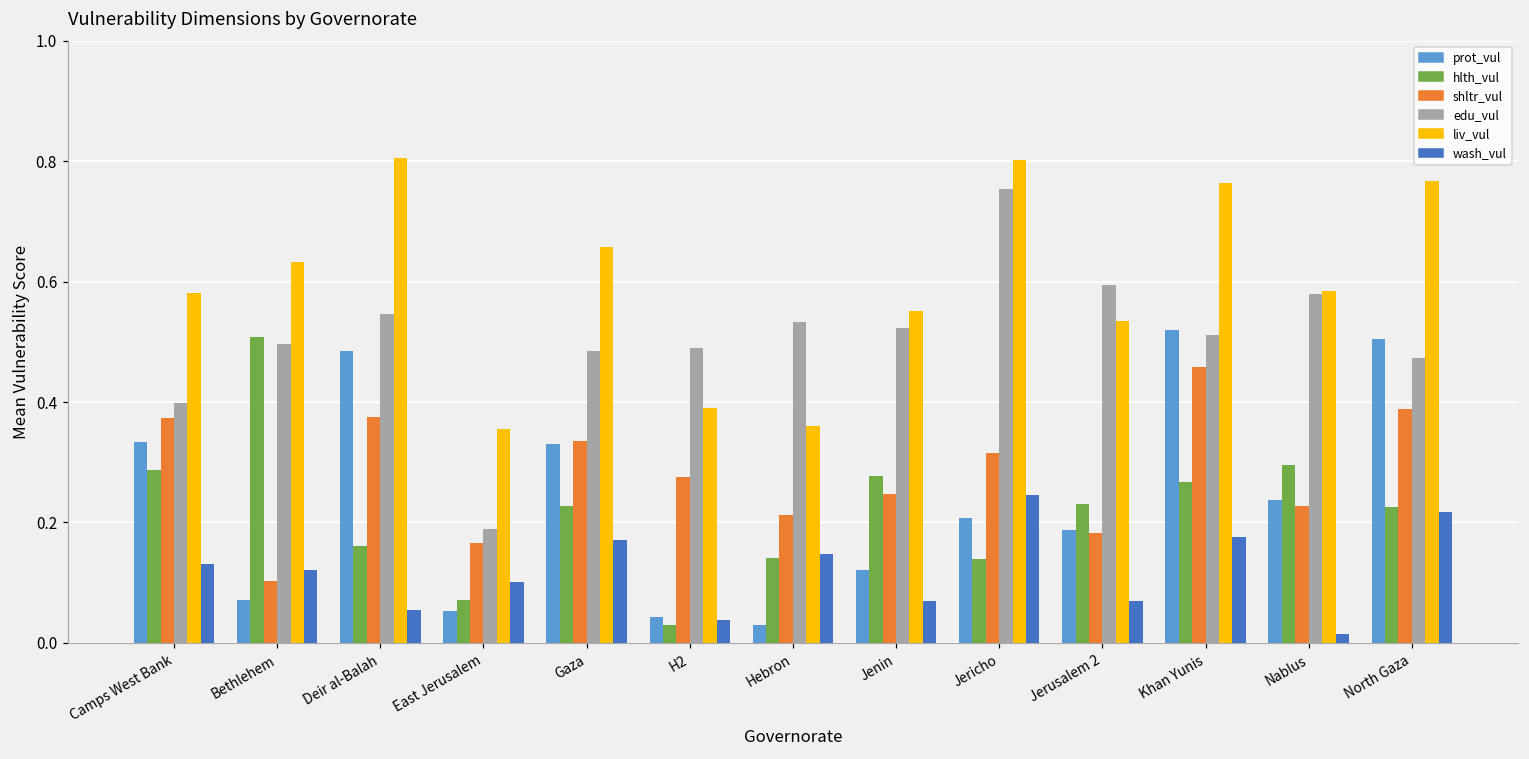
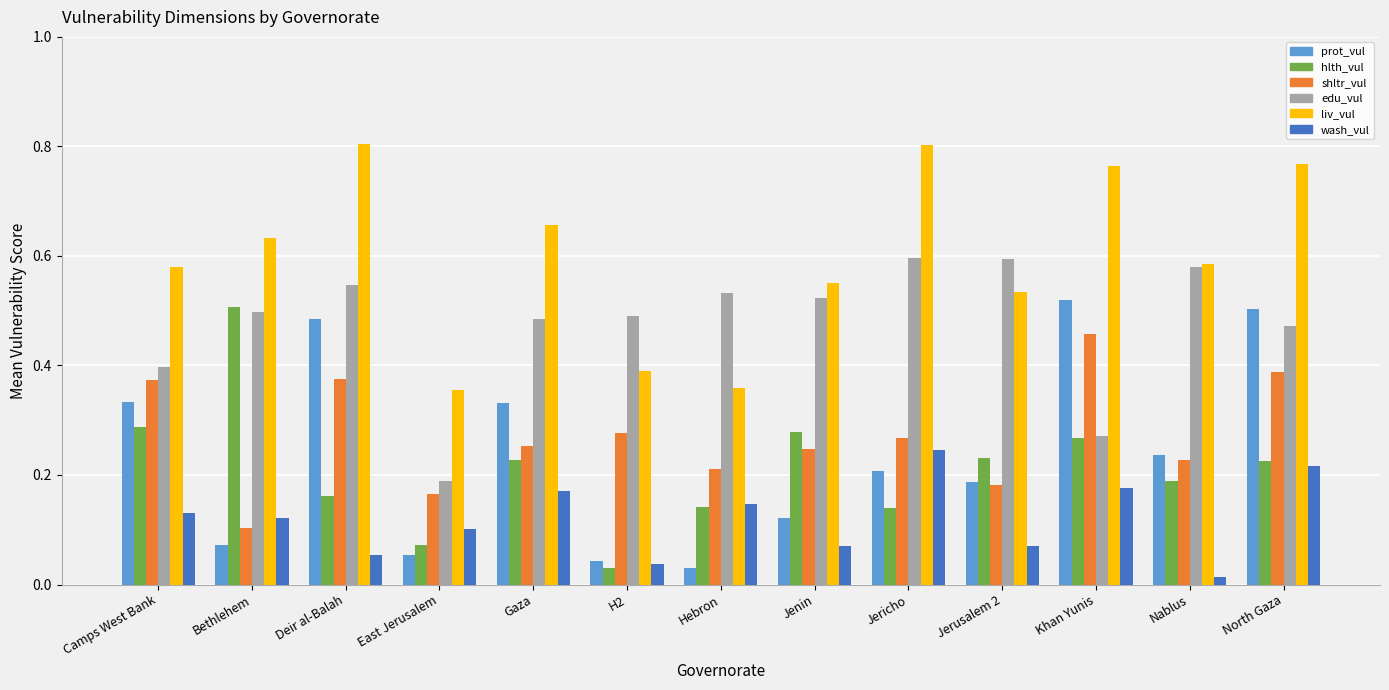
  {
    "hlth_vul": {
      "Camps West Bank": 0.29,
      "Bethlehem": 0.51,
      "Deir al-Balah": 0.16,
      "East Jerusalem": 0.07,
      "Gaza": 0.23,
      "H2": 0.03,
      "Hebron": 0.14,
      "Jenin": 0.28,
      "Jericho": 0.14,
      "Jerusalem 2": 0.23,
      "Khan Yunis": 0.27,
-     "Nablus": 0.30,
+     "Nablus": 0.19,
      "North Gaza": 0.23
    },
    "shltr_vul": {
      "Camps West Bank": 0.37,
      "Bethlehem": 0.10,
      "Deir al-Balah": 0.38,
      "East Jerusalem": 0.17,
-     "Gaza": 0.34,
+     "Gaza": 0.25,
      "H2": 0.28,
      "Hebron": 0.21,
      "Jenin": 0.25,
-     "Jericho": 0.32,
+     "Jericho": 0.27,
      "Jerusalem 2": 0.18,
      "Khan Yunis": 0.46,
      "Nablus": 0.23,
      "North Gaza": 0.39
    },
    "edu_vul": {
      "Camps West Bank": 0.40,
      "Bethlehem": 0.50,
      "Deir al-Balah": 0.55,
      "East Jerusalem": 0.19,
      "Gaza": 0.49,
      "H2": 0.49,
      "Hebron": 0.53,
      "Jenin": 0.52,
-     "Jericho": 0.75,
+     "Jericho": 0.60,
      "Jerusalem 2": 0.59,
-     "Khan Yunis": 0.51,
+     "Khan Yunis": 0.27,
      "Nablus": 0.58,
      "North Gaza": 0.47
    },
    "liv_vul": {
      "Camps West Bank": 0.58,
      "Bethlehem": 0.63,
      "Deir al-Balah": 0.80,
      "East Jerusalem": 0.36,
      "Gaza": 0.66,
      "H2": 0.39,
      "Hebron": 0.36,
      "Jenin": 0.55,
      "Jericho": 0.80,
      "Jerusalem 2": 0.53,
      "Khan Yunis": 0.76,
      "Nablus": 0.58,
      "North Gaza": 0.77
    }
  }
